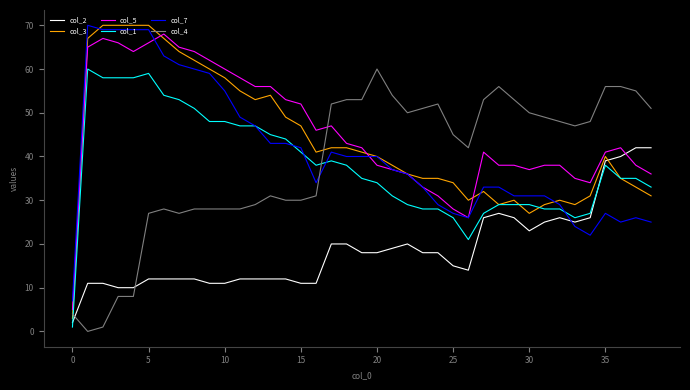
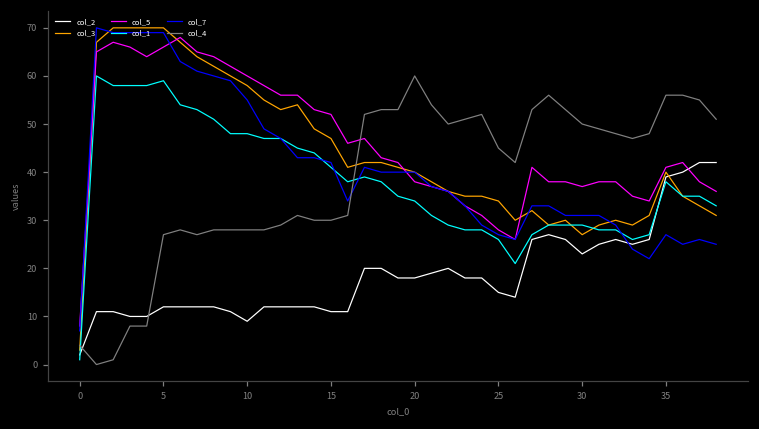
  {
    "col_2": {
      "0": 2,
      "5": 12,
-     "10": 11,
+     "10": 9,
      "15": 11,
      "20": 18,
      "25": 15,
      "30": 23,
      "35": 39
    },
    "col_3": {
      "0": 3,
      "5": 70,
      "10": 58,
      "15": 47,
      "25": 34,
      "30": 27,
      "35": 40
    },
    "col_5": {
-     "0": 5,
+     "0": 8,
      "5": 66,
      "10": 60,
      "15": 52,
      "20": 38,
      "25": 28,
      "30": 37,
      "35": 41
    },
    "col_1": {
      "0": 1,
      "5": 59,
      "10": 48,
      "15": 41,
      "20": 34,
      "25": 26,
      "30": 29,
      "35": 38
    },
    "col_7": {
      "0": 7,
      "5": 69,
      "10": 55,
      "15": 42,
      "25": 27,
      "30": 31,
      "35": 27
    },
    "col_4": {
      "0": 4,
      "5": 27,
      "10": 28,
      "15": 30,
      "20": 60,
      "25": 45,
      "30": 50,
      "35": 56
    }
  }
